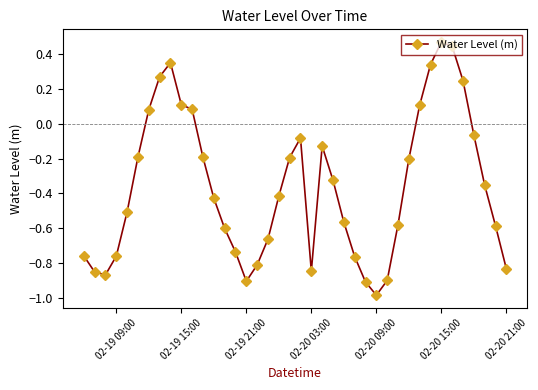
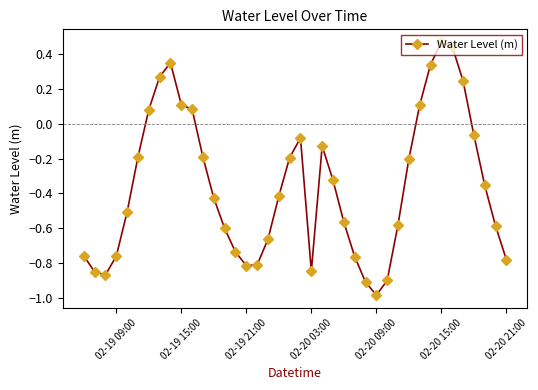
  {
    "02-19 09:00": -0.76,
    "02-19 15:00": 0.11,
-   "02-19 21:00": -0.90,
+   "02-19 21:00": -0.81,
    "02-20 03:00": -0.85,
    "02-20 09:00": -0.99,
-   "02-20 21:00": -0.83
+   "02-20 21:00": -0.78
  }
